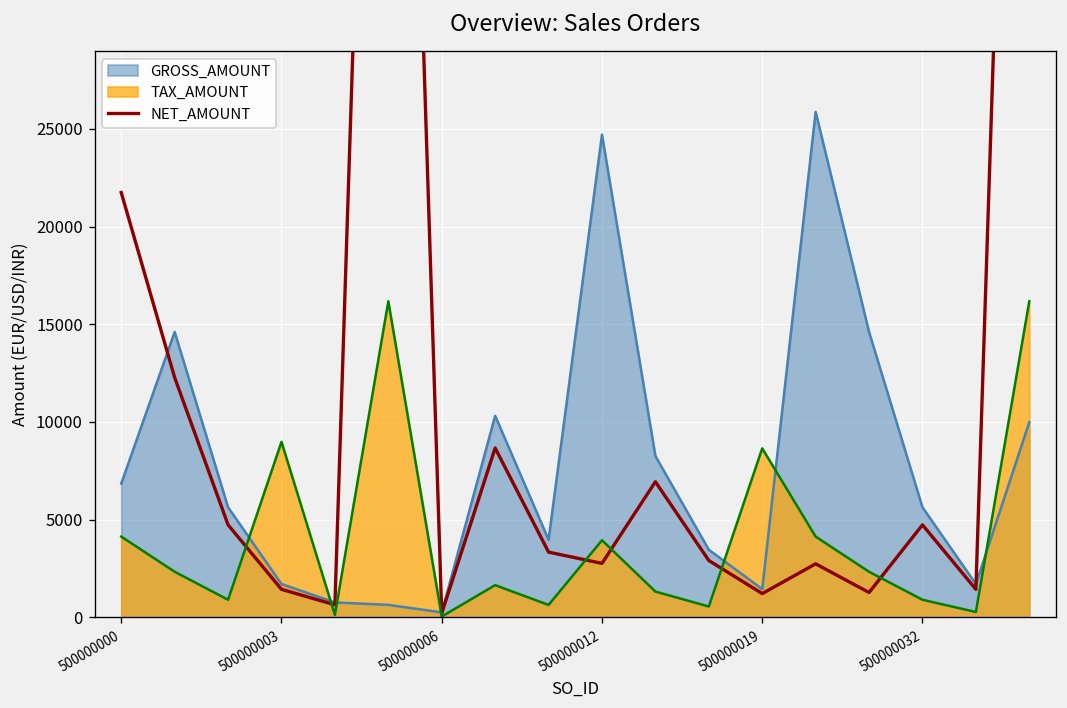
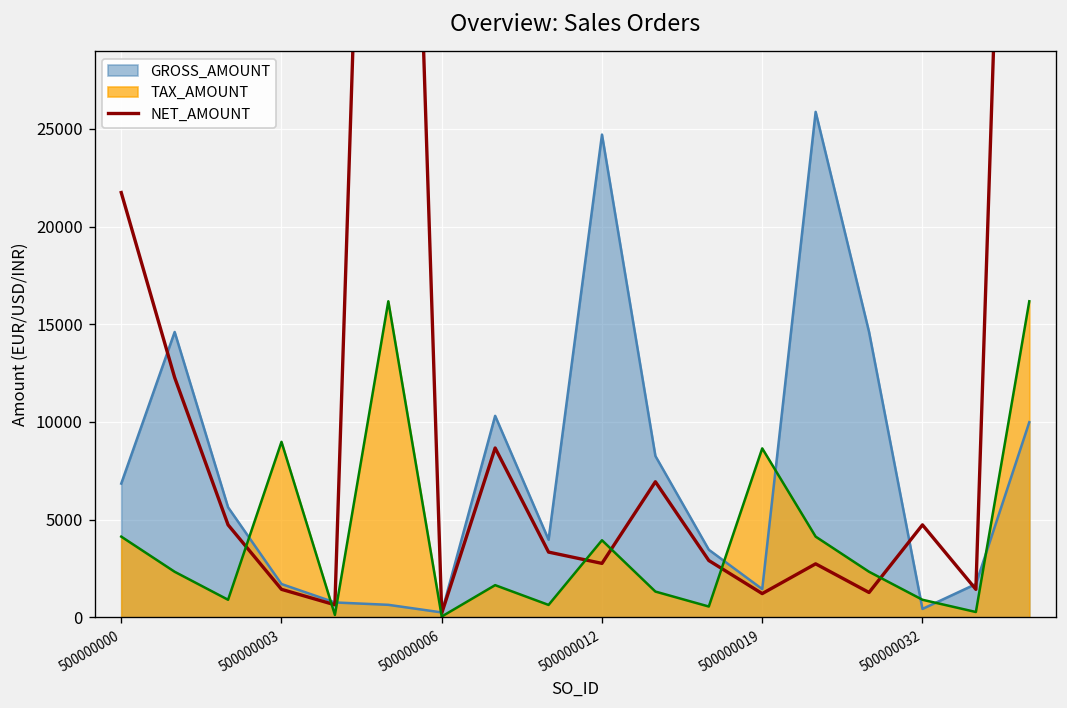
  {
    "GROSS_AMOUNT": {
      "500000000": 6800,
      "500000003": 1700,
      "500000012": 24700,
      "500000019": 1400,
-     "500000032": 5600
+     "500000032": 400
    },
    "NET_AMOUNT": {
      "500000000": 21700,
      "500000003": 1400,
      "500000012": 2800,
      "500000019": 1200,
      "500000032": 4700
    },
    "TAX_AMOUNT": {
      "500000000": 4100,
      "500000003": 9000,
      "500000006": 0,
      "500000012": 3900,
      "500000019": 8600,
      "500000032": 900
    }
  }
